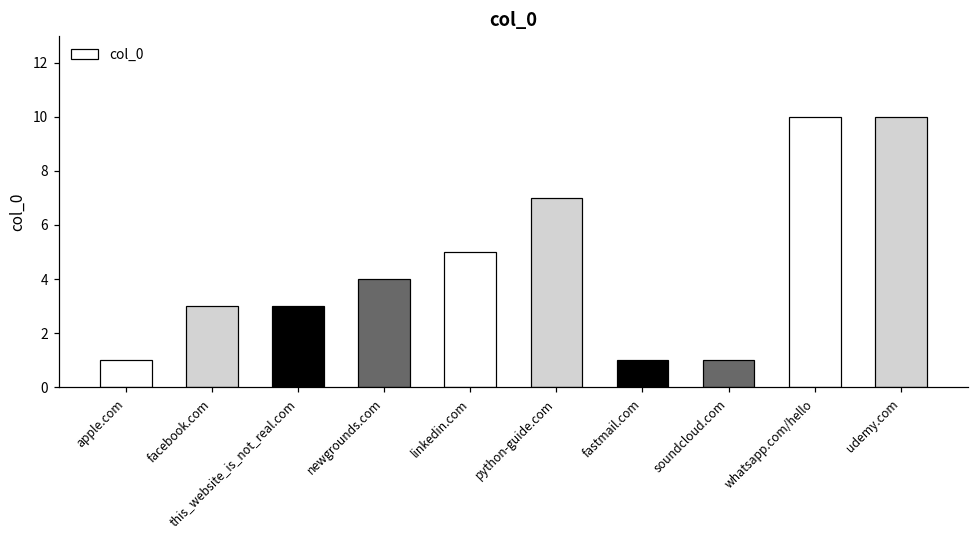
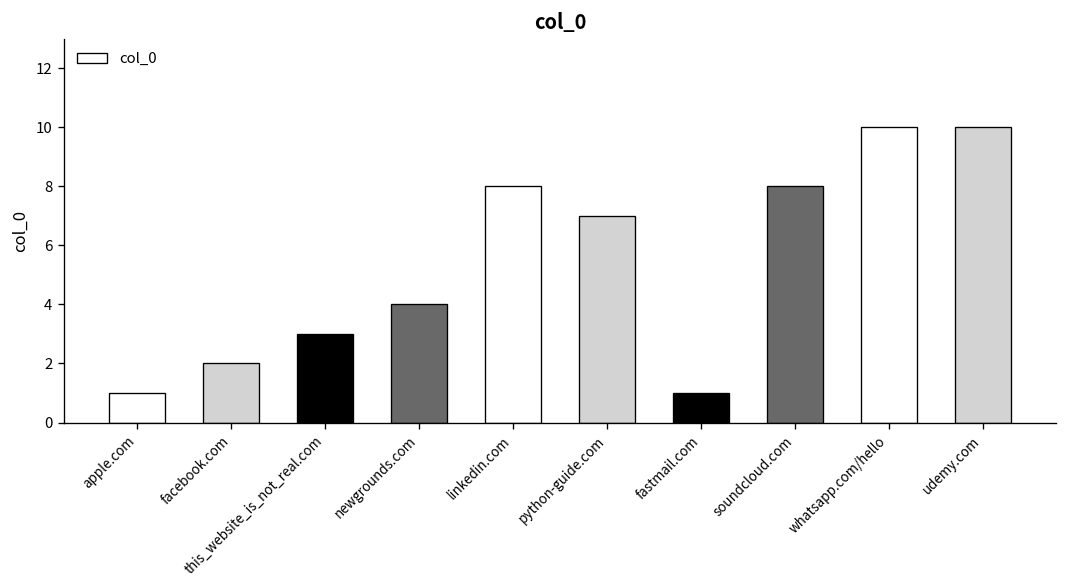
  {
    "apple.com": 1,
-   "facebook.com": 3,
+   "facebook.com": 2,
    "this_website_is_not_real.com": 3,
    "newgrounds.com": 4,
-   "linkedin.com": 5,
+   "linkedin.com": 8,
    "python-guide.com": 7,
    "fastmail.com": 1,
-   "soundcloud.com": 1,
+   "soundcloud.com": 8,
    "whatsapp.com/hello": 10,
    "udemy.com": 10
  }
